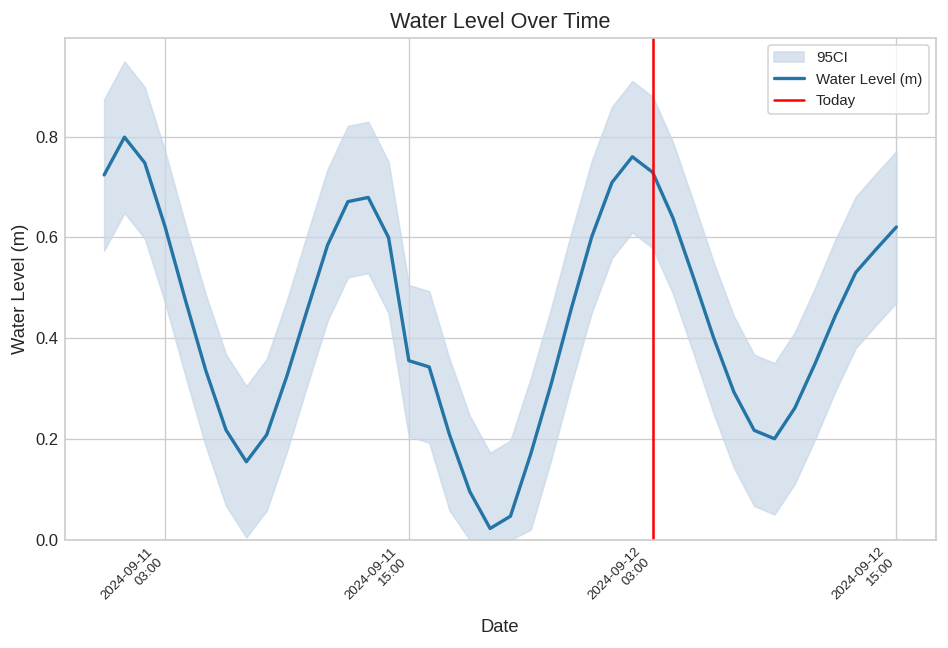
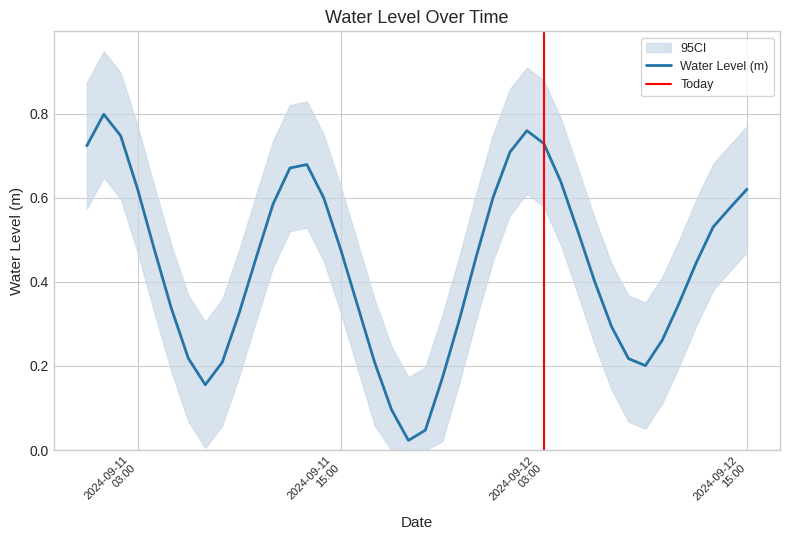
  {
    "Water Level (m)": {
      "2024-09-11 03:00": 0.62,
-     "2024-09-11 15:00": 0.36,
+     "2024-09-11 15:00": 0.48,
      "2024-09-12 03:00": 0.73,
      "2024-09-12 15:00": 0.62
    }
  }
